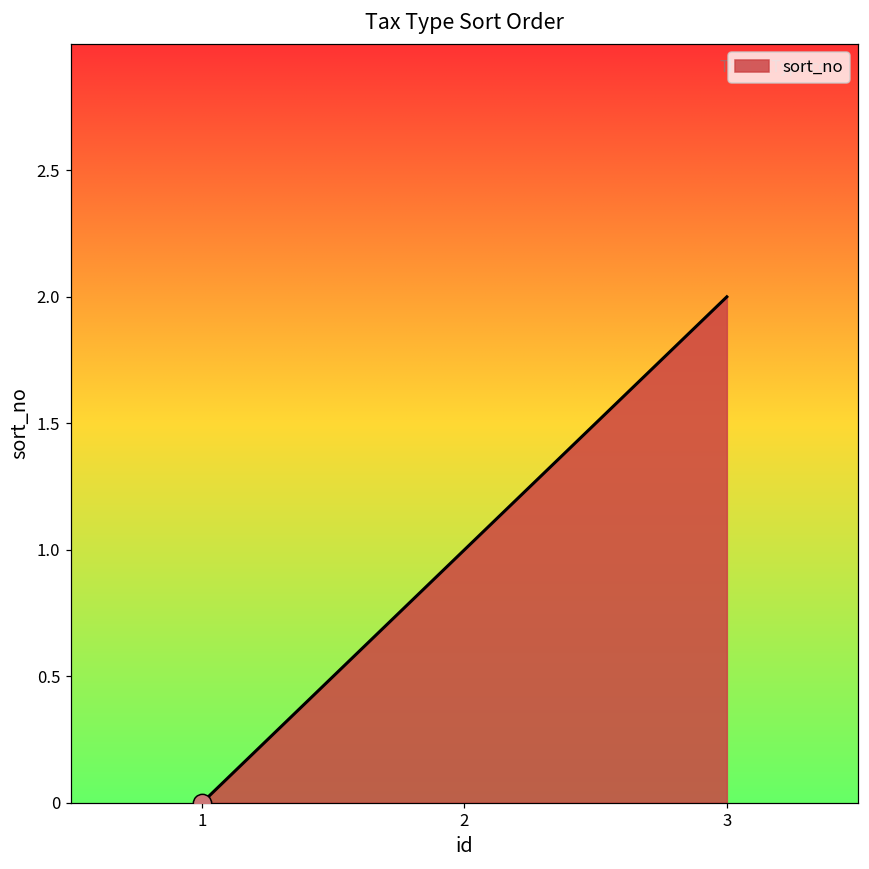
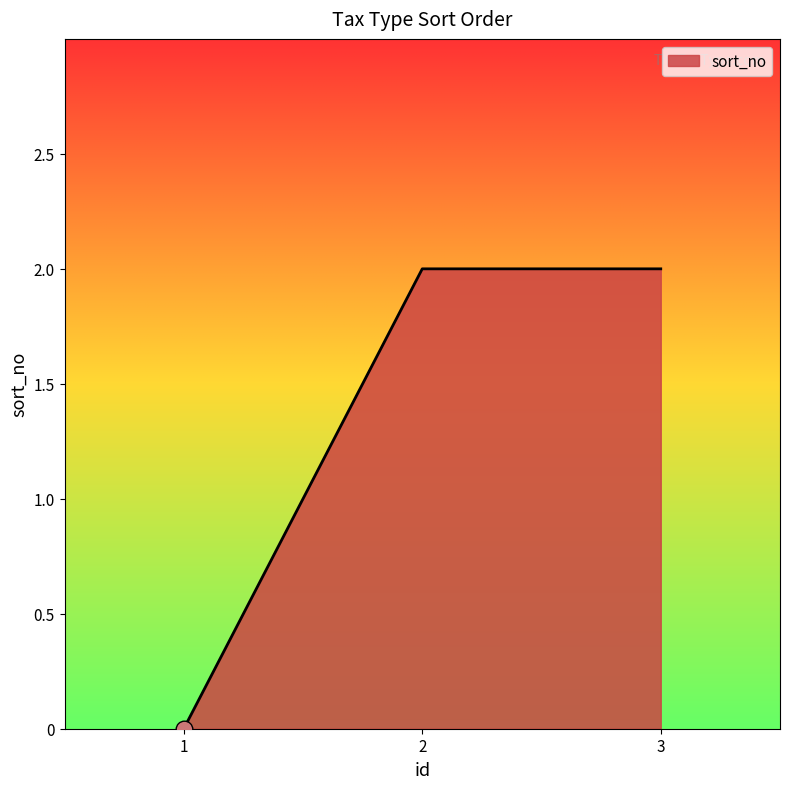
  {
    "sort_no": {
-     "2": 1,
+     "2": 2,
      "3": 2
    }
  }
